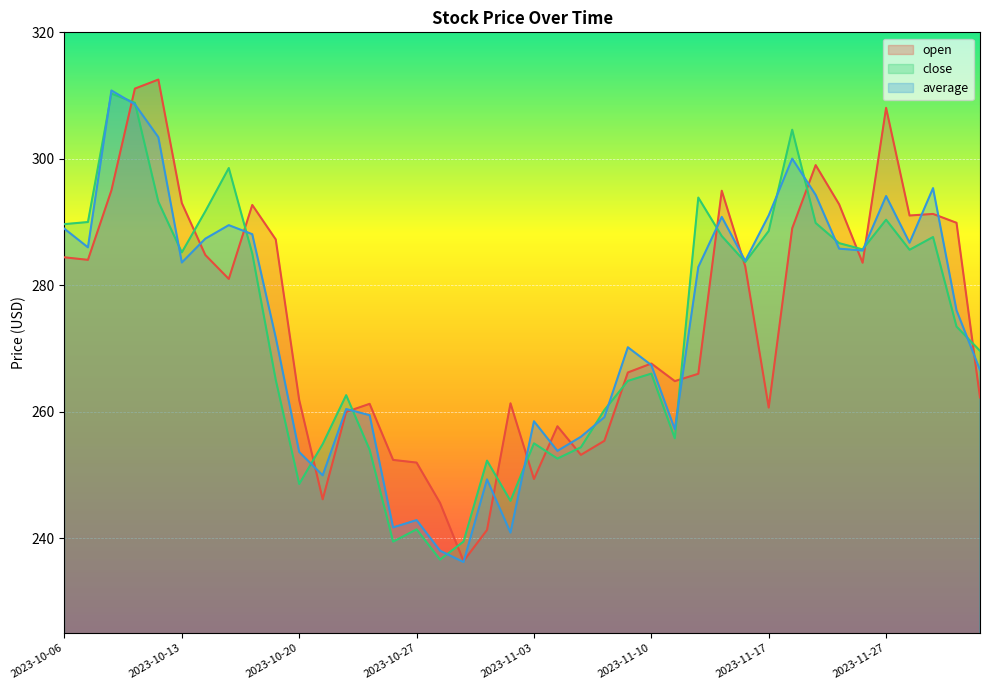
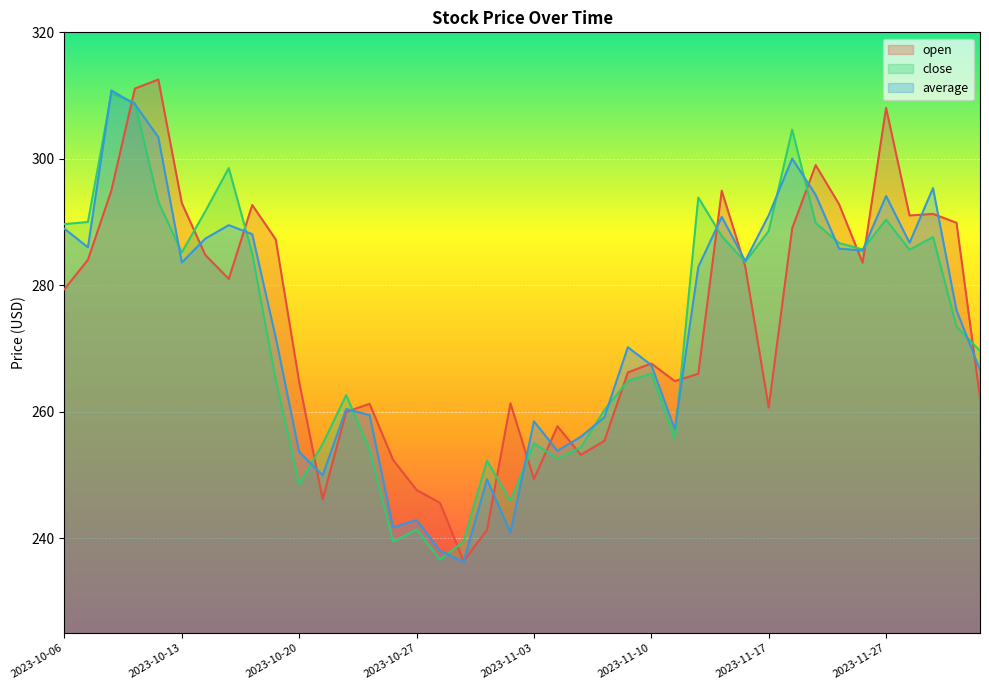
  {
    "open": {
-     "2023-10-06": 284,
+     "2023-10-06": 279,
      "2023-10-13": 293,
-     "2023-10-20": 262,
-     "2023-10-27": 252,
+     "2023-10-20": 265,
+     "2023-10-27": 248,
      "2023-11-03": 249,
      "2023-11-17": 261,
      "2023-11-27": 308
    }
  }
